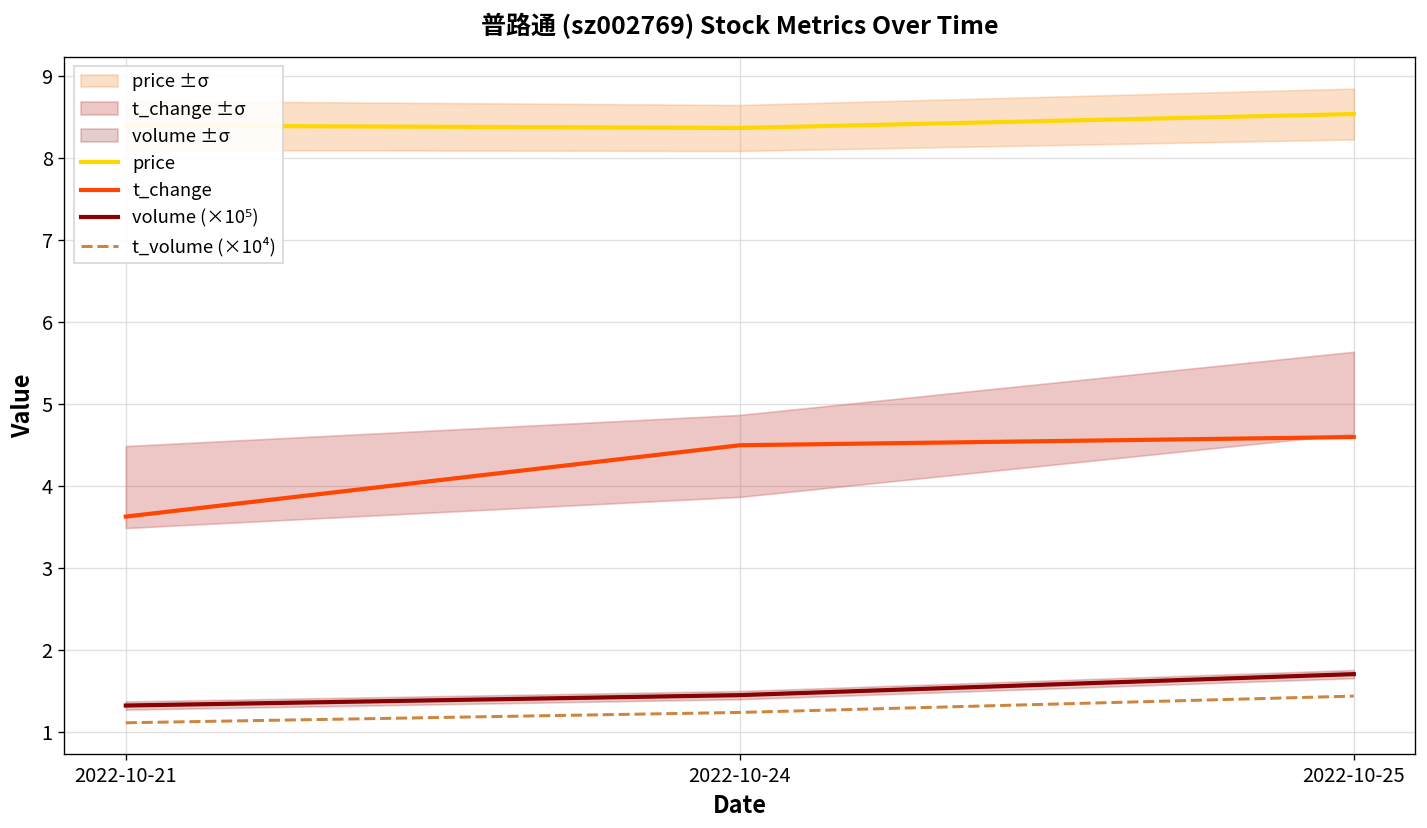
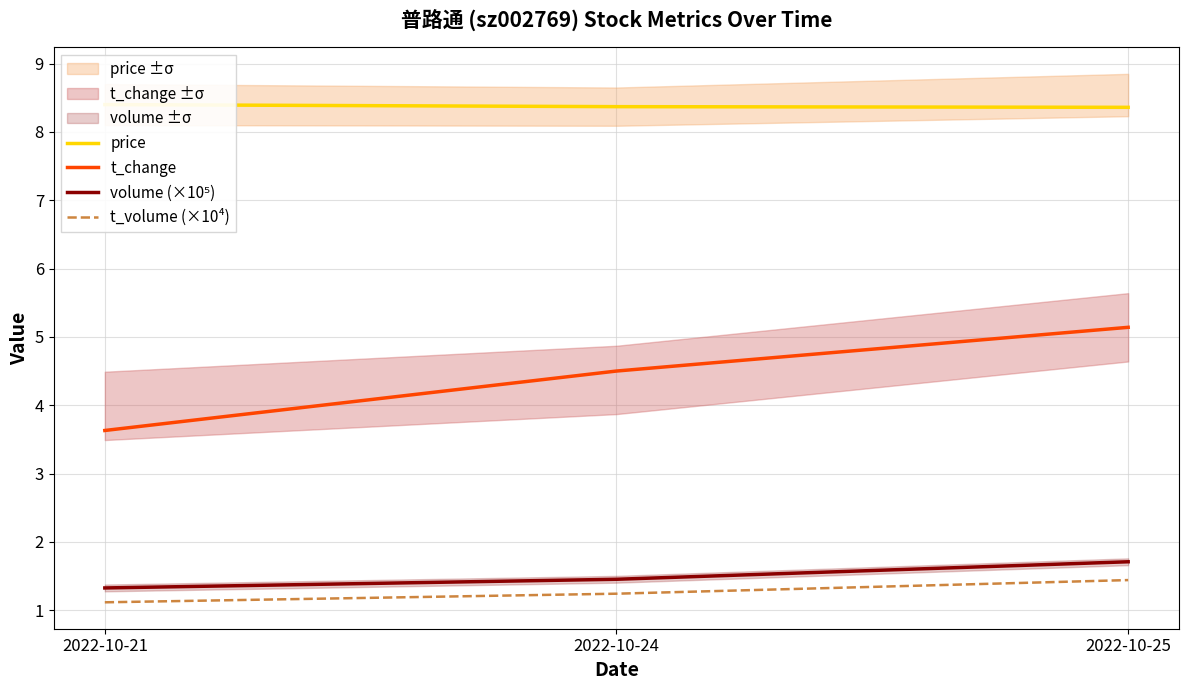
  {
    "price": {
      "2022-10-24": 8.4,
-     "2022-10-25": 8.5
+     "2022-10-25": 8.4
    },
    "t_change": {
      "2022-10-21": 3.6,
      "2022-10-24": 4.5,
-     "2022-10-25": 4.6
+     "2022-10-25": 5.1
    }
  }
